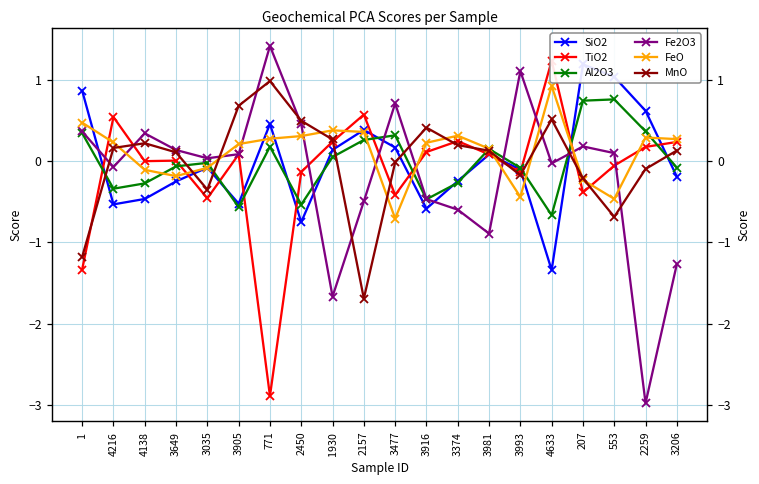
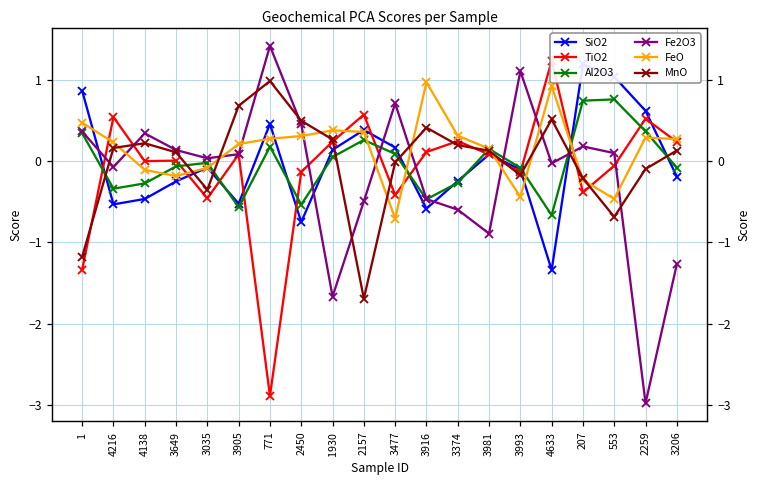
  {
    "SiO2": {
      "1": 0.9,
      "4216": -0.5,
      "4138": -0.5,
      "3649": -0.3,
      "3905": -0.5,
      "771": 0.5,
      "2450": -0.8,
      "1930": 0.1,
      "3477": 0.2,
      "3916": -0.6,
      "4633": -1.3,
      "2259": 0.6,
      "3206": -0.2
    },
    "TiO2": {
      "1": -1.3,
      "4216": 0.5,
      "4138": 0.0,
      "3649": 0.0,
      "3035": -0.5,
      "771": -2.9,
      "2450": -0.1,
      "2157": 0.6,
      "3477": -0.4,
      "3916": 0.1,
      "3374": 0.2,
      "3993": -0.1,
      "207": -0.4,
      "553": -0.1,
-     "2259": 0.2
+     "2259": 0.5
    },
    "Al2O3": {
      "4216": -0.3,
      "4138": -0.3,
      "3649": -0.1,
      "3035": 0.0,
      "3905": -0.6,
      "771": 0.2,
      "2450": -0.5,
      "1930": 0.0,
      "2157": 0.3,
-     "3477": 0.3,
+     "3477": 0.1,
      "4633": -0.7,
      "207": 0.7,
      "553": 0.8,
      "2259": 0.4,
      "3206": -0.1
    },
    "Fe2O3": {
      "4216": -0.1,
      "4138": 0.3,
      "3035": 0.0,
      "771": 1.4,
      "2450": 0.5,
      "1930": -1.7,
      "2157": -0.5,
      "3477": 0.7,
      "3374": -0.6,
      "3981": -0.9,
      "3993": 1.1,
      "4633": 0.0,
      "207": 0.2,
      "553": 0.1,
      "2259": -3.0,
      "3206": -1.3
    },
    "FeO": {
      "1": 0.5,
      "4216": 0.2,
      "4138": -0.1,
      "3649": -0.2,
      "3905": 0.2,
      "771": 0.3,
      "2450": 0.3,
      "1930": 0.4,
      "3477": -0.7,
-     "3916": 0.2,
+     "3916": 1.0,
      "3374": 0.3,
      "3993": -0.4,
      "4633": 0.9,
      "553": -0.5,
      "2259": 0.3
    },
    "MnO": {
      "1": -1.2,
      "4216": 0.2,
      "4138": 0.2,
      "3035": -0.4,
      "3905": 0.7,
      "771": 1.0,
      "2450": 0.5,
      "2157": -1.7,
      "3477": 0.0,
      "3916": 0.4,
      "3374": 0.2,
      "3993": -0.2,
      "4633": 0.5,
      "553": -0.7,
      "2259": -0.1,
      "3206": 0.1
    }
  }
